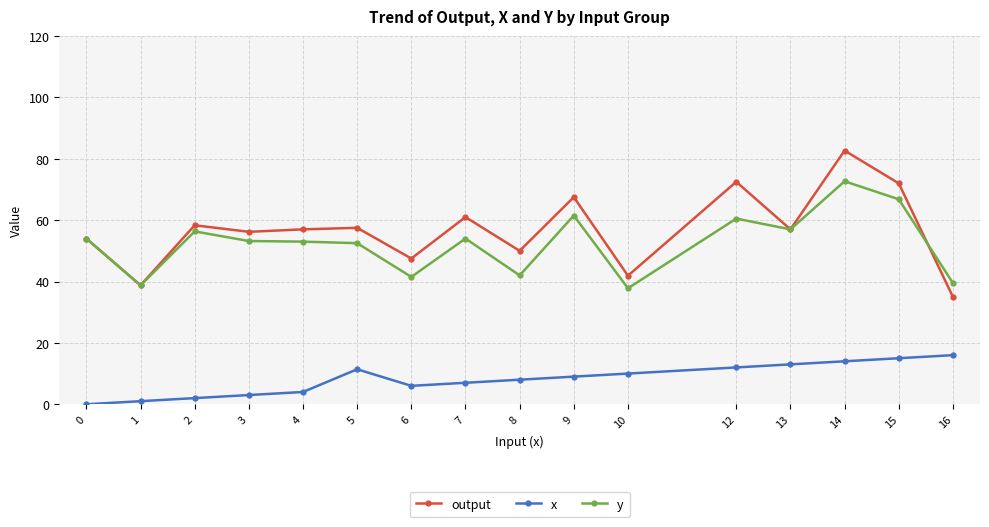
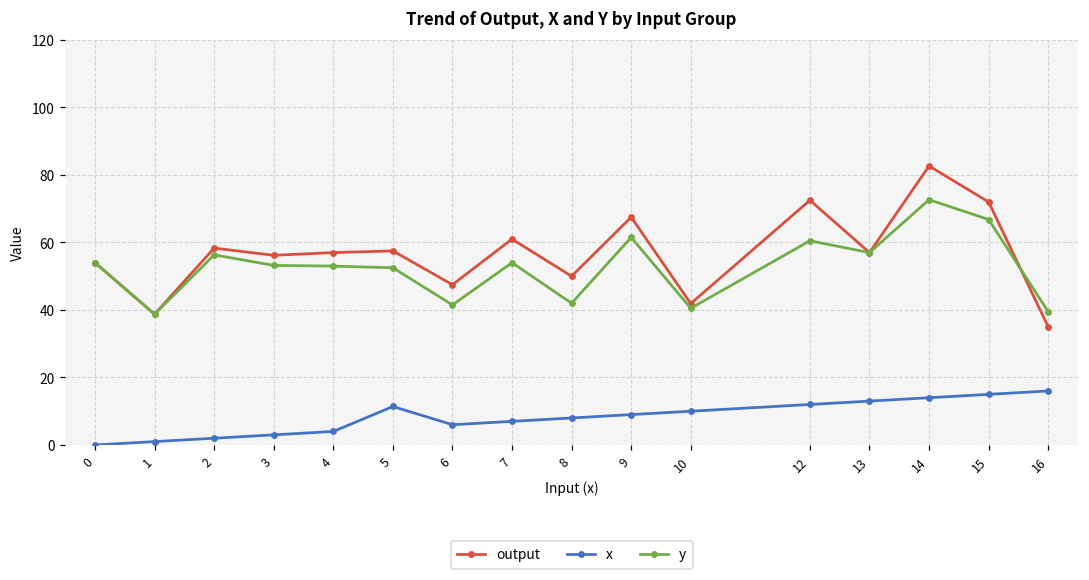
  {
    "output": {
      "2": 58,
      "3": 56,
      "4": 57,
      "5": 58,
      "6": 48,
      "7": 61,
      "8": 50,
      "9": 68,
      "10": 42,
      "12": 73,
      "14": 83,
      "15": 72,
      "16": 35
    },
    "x": {
      "0": 0,
      "1": 1,
      "2": 2,
      "3": 3,
      "4": 4,
      "5": 11,
      "6": 6,
      "7": 7,
      "8": 8,
      "9": 9,
      "10": 10,
      "12": 12,
      "13": 13,
      "14": 14,
      "15": 15,
      "16": 16
    },
    "y": {
      "2": 56,
      "3": 53,
      "4": 53,
      "5": 53,
      "6": 42,
      "7": 54,
      "8": 42,
      "9": 62,
-     "10": 38,
+     "10": 41,
      "12": 61,
      "14": 73,
      "15": 67,
      "16": 40
    }
  }
